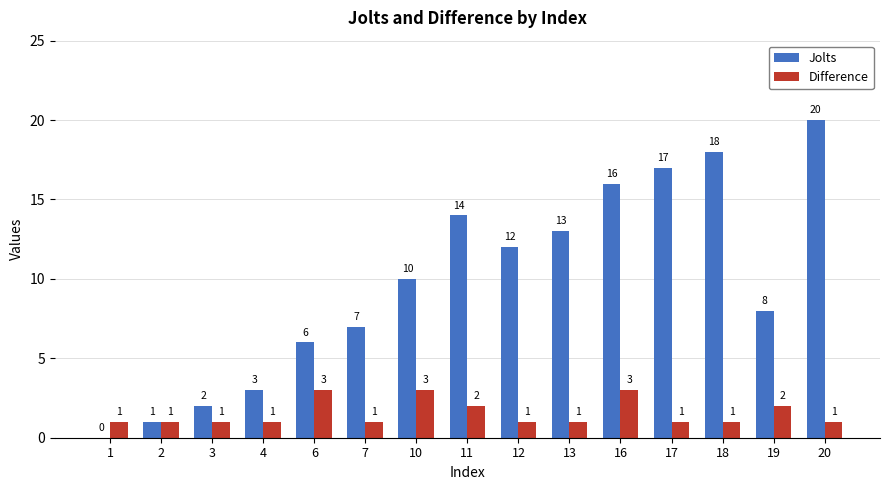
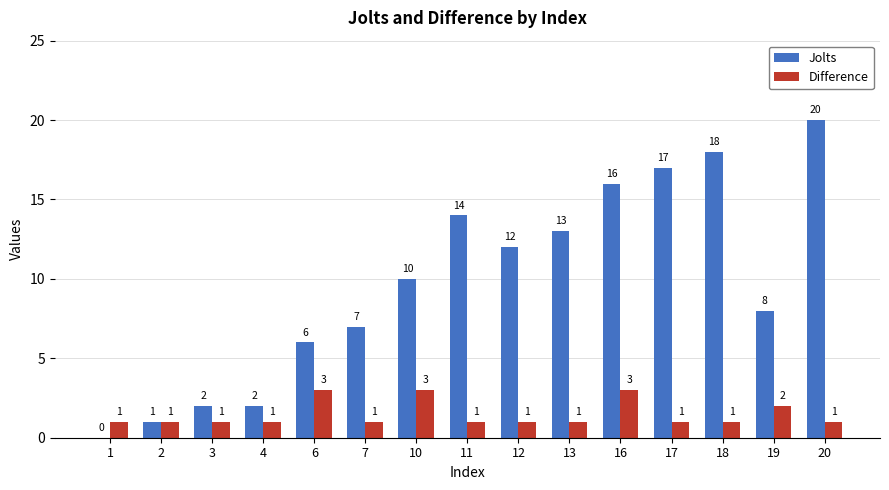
  {
    "Jolts": {
      "1": 0,
      "2": 1,
      "3": 2,
-     "4": 3,
+     "4": 2,
      "6": 6,
      "7": 7,
      "10": 10,
      "11": 14,
      "12": 12,
      "13": 13,
      "16": 16,
      "17": 17,
      "18": 18,
      "19": 8,
      "20": 20
    },
    "Difference": {
      "1": 1,
      "2": 1,
      "3": 1,
      "4": 1,
      "6": 3,
      "7": 1,
      "10": 3,
-     "11": 2,
+     "11": 1,
      "12": 1,
      "13": 1,
      "16": 3,
      "17": 1,
      "18": 1,
      "19": 2,
      "20": 1
    }
  }
